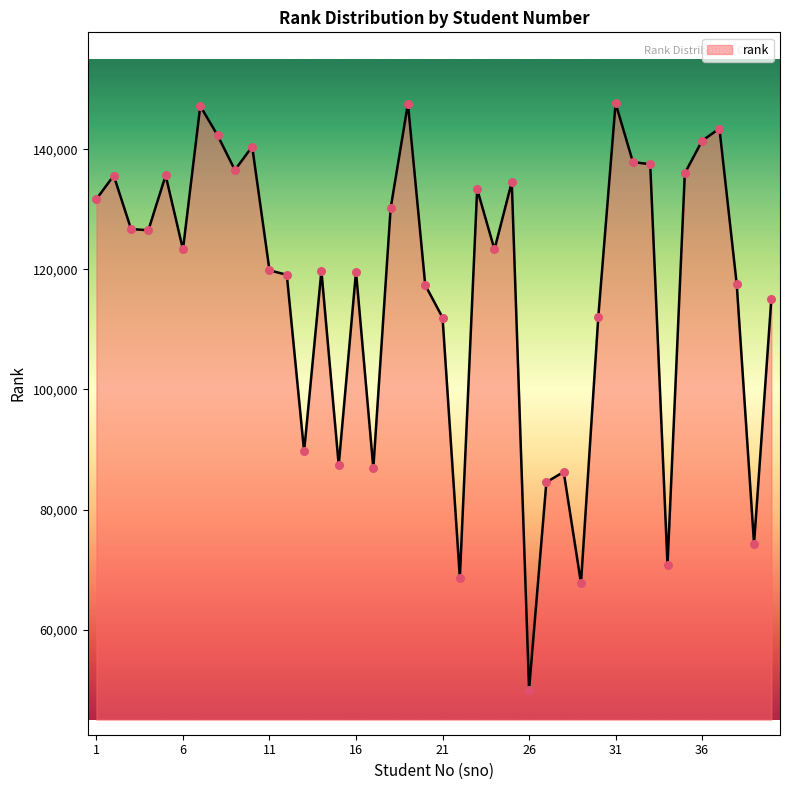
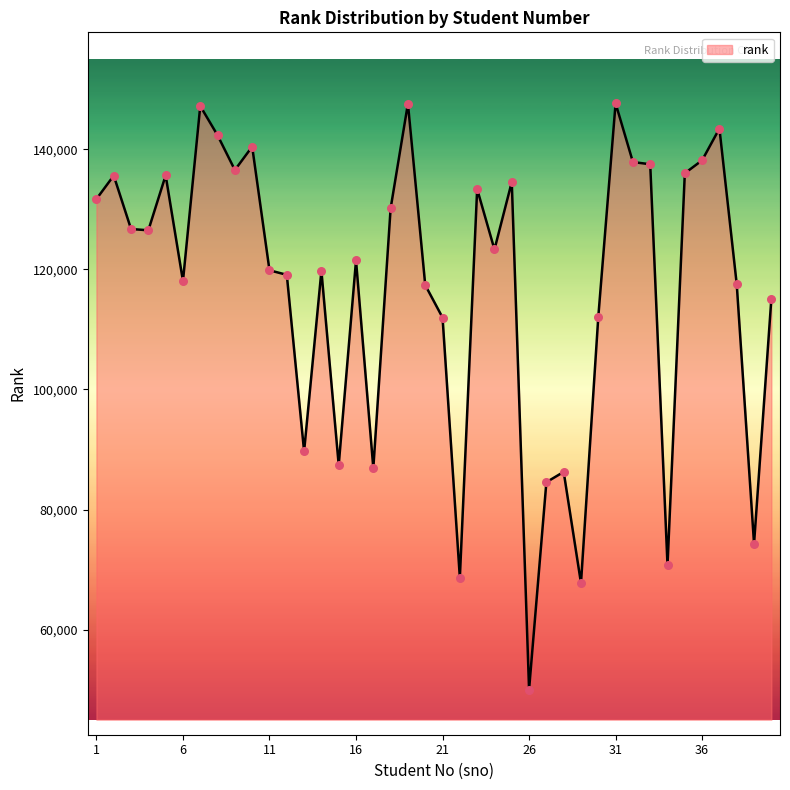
  {
    "1": "132,000",
-   "6": "123,000",
+   "6": "118,000",
    "11": "120,000",
-   "16": "120,000",
+   "16": "121,000",
    "21": "112,000",
    "26": "50,000",
    "31": "148,000",
-   "36": "141,000"
+   "36": "138,000"
  }
